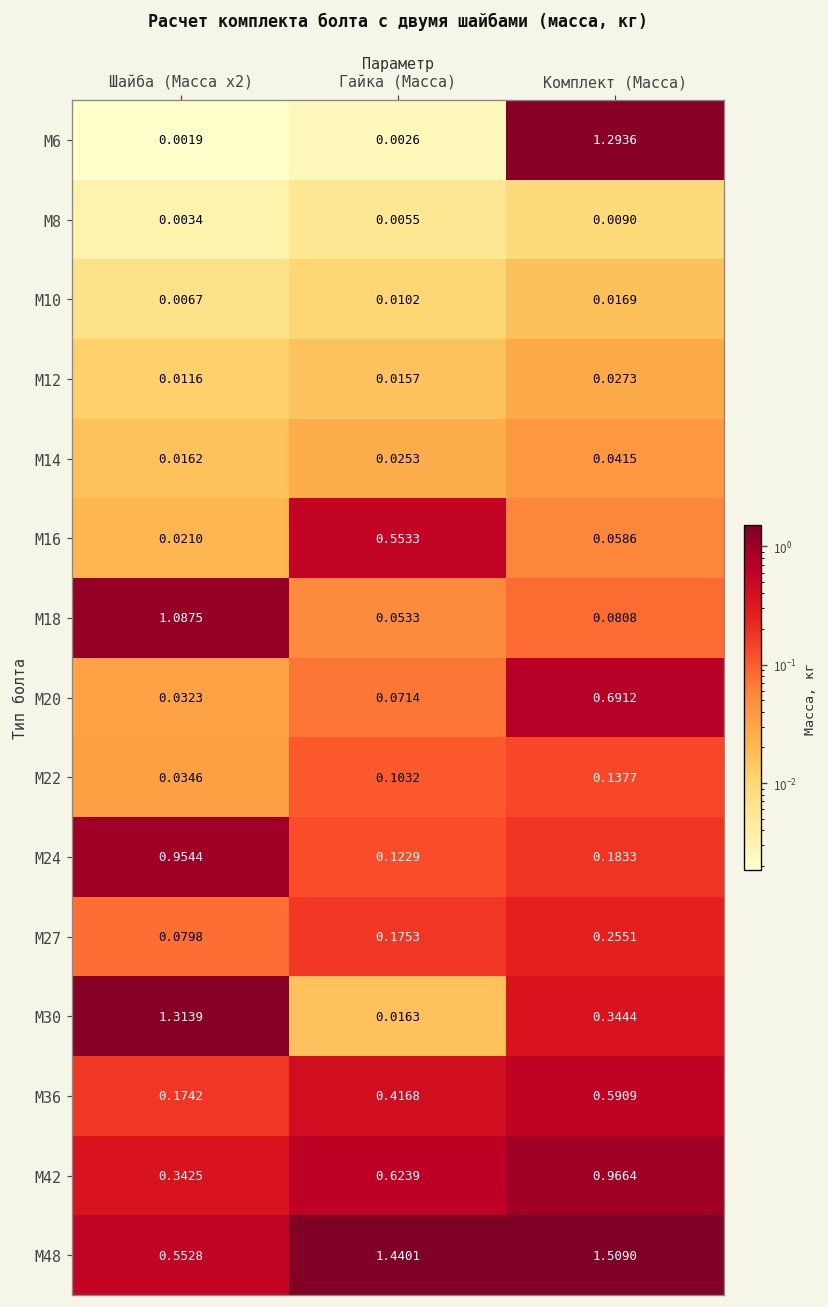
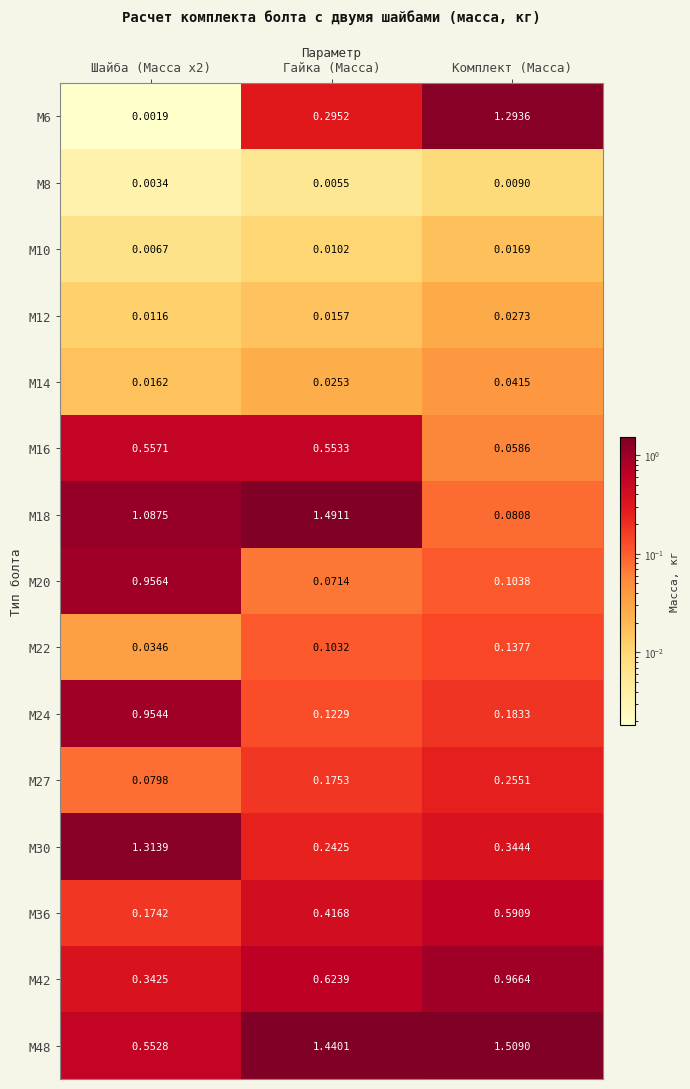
  {
    "М6": {
      "Шайба (Масса x2)": 0.0019,
-     "Гайка (Масса)": 0.0026,
+     "Гайка (Масса)": 0.2952,
      "Комплект (Масса)": 1.2936
    },
    "М8": {
      "Шайба (Масса x2)": 0.0034,
      "Гайка (Масса)": 0.0055,
      "Комплект (Масса)": 0.0090
    },
    "М10": {
      "Шайба (Масса x2)": 0.0067,
      "Гайка (Масса)": 0.0102,
      "Комплект (Масса)": 0.0169
    },
    "М12": {
      "Шайба (Масса x2)": 0.0116,
      "Гайка (Масса)": 0.0157,
      "Комплект (Масса)": 0.0273
    },
    "М14": {
      "Шайба (Масса x2)": 0.0162,
      "Гайка (Масса)": 0.0253,
      "Комплект (Масса)": 0.0415
    },
    "М16": {
-     "Шайба (Масса x2)": 0.0210,
+     "Шайба (Масса x2)": 0.5571,
      "Гайка (Масса)": 0.5533,
      "Комплект (Масса)": 0.0586
    },
    "М18": {
      "Шайба (Масса x2)": 1.0875,
-     "Гайка (Масса)": 0.0533,
+     "Гайка (Масса)": 1.4911,
      "Комплект (Масса)": 0.0808
    },
    "М20": {
-     "Шайба (Масса x2)": 0.0323,
+     "Шайба (Масса x2)": 0.9564,
      "Гайка (Масса)": 0.0714,
-     "Комплект (Масса)": 0.6912
+     "Комплект (Масса)": 0.1038
    },
    "М22": {
      "Шайба (Масса x2)": 0.0346,
      "Гайка (Масса)": 0.1032,
      "Комплект (Масса)": 0.1377
    },
    "М24": {
      "Шайба (Масса x2)": 0.9544,
      "Гайка (Масса)": 0.1229,
      "Комплект (Масса)": 0.1833
    },
    "М27": {
      "Шайба (Масса x2)": 0.0798,
      "Гайка (Масса)": 0.1753,
      "Комплект (Масса)": 0.2551
    },
    "М30": {
      "Шайба (Масса x2)": 1.3139,
-     "Гайка (Масса)": 0.0163,
+     "Гайка (Масса)": 0.2425,
      "Комплект (Масса)": 0.3444
    },
    "М36": {
      "Шайба (Масса x2)": 0.1742,
      "Гайка (Масса)": 0.4168,
      "Комплект (Масса)": 0.5909
    },
    "М42": {
      "Шайба (Масса x2)": 0.3425,
      "Гайка (Масса)": 0.6239,
      "Комплект (Масса)": 0.9664
    },
    "М48": {
      "Шайба (Масса x2)": 0.5528,
      "Гайка (Масса)": 1.4401,
      "Комплект (Масса)": 1.5090
    }
  }
